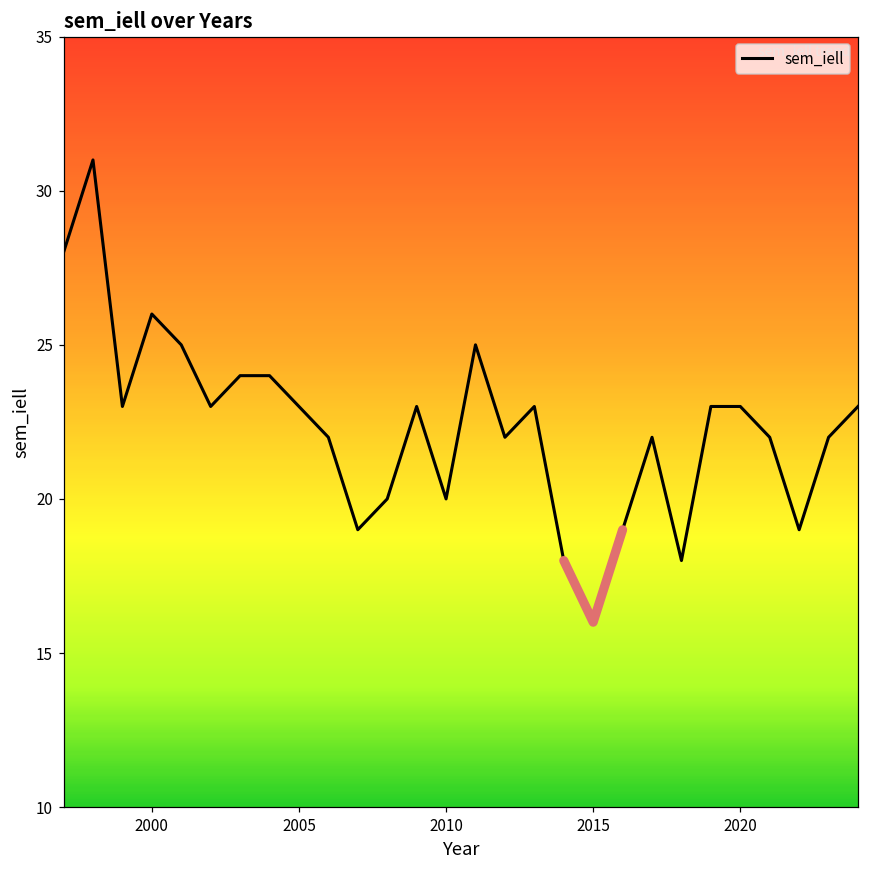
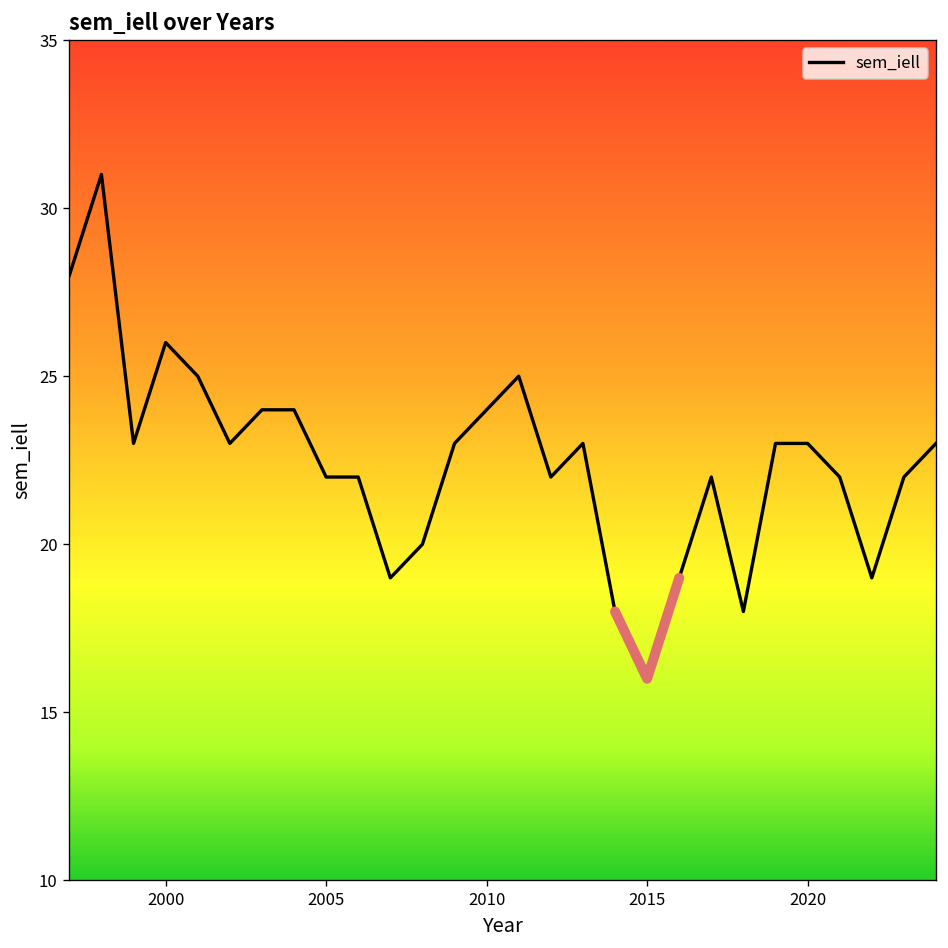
  {
    "sem_iell": {
      "2000": 26,
-     "2005": 23,
-     "2010": 20,
+     "2005": 22,
+     "2010": 24,
      "2020": 23
    }
  }
